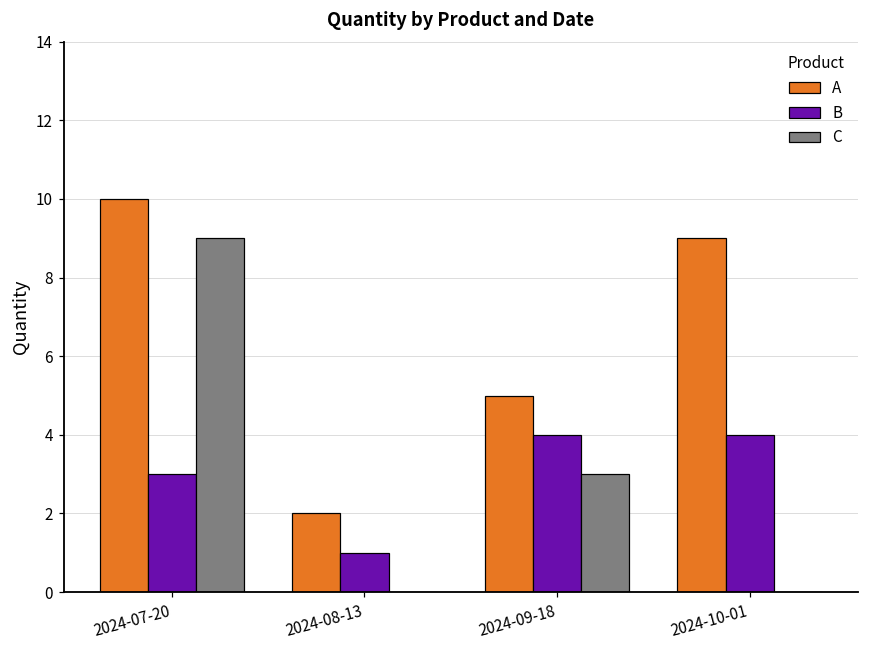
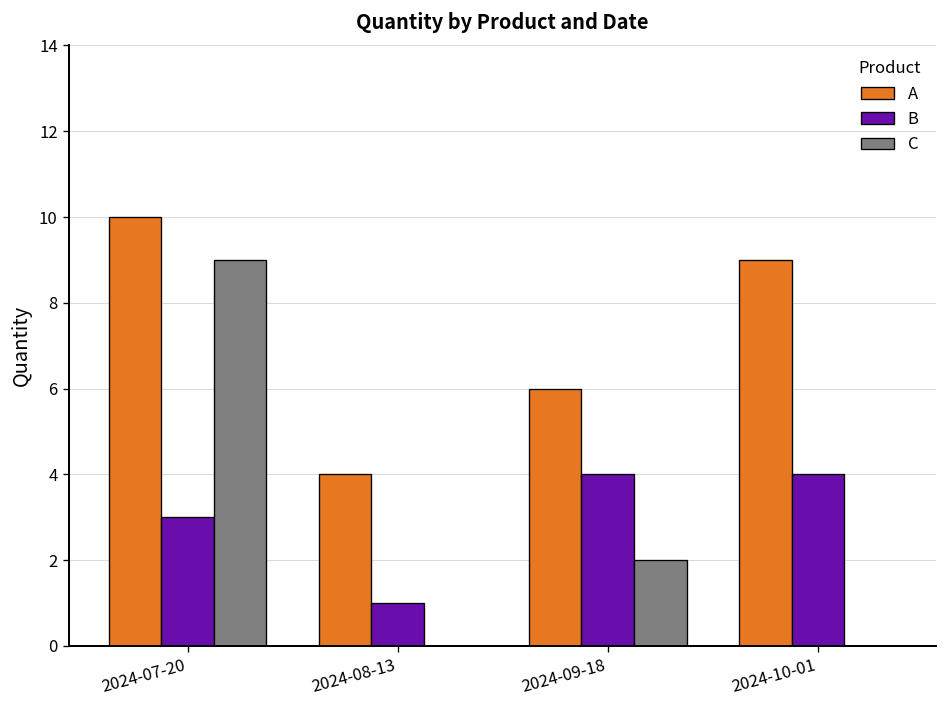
  {
    "A": {
      "2024-07-20": 10,
-     "2024-08-13": 2,
-     "2024-09-18": 5,
+     "2024-08-13": 4,
+     "2024-09-18": 6,
      "2024-10-01": 9
    },
    "B": {
      "2024-07-20": 3,
      "2024-08-13": 1,
      "2024-09-18": 4,
      "2024-10-01": 4
    },
    "C": {
      "2024-07-20": 9,
      "2024-08-13": 0,
-     "2024-09-18": 3,
+     "2024-09-18": 2,
      "2024-10-01": 0
    }
  }
